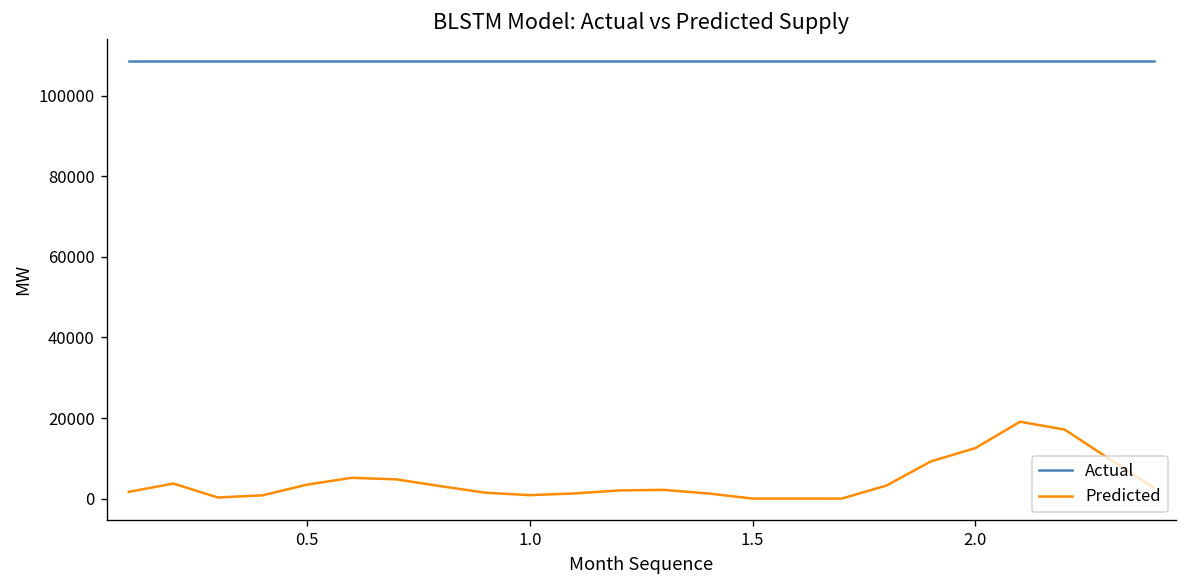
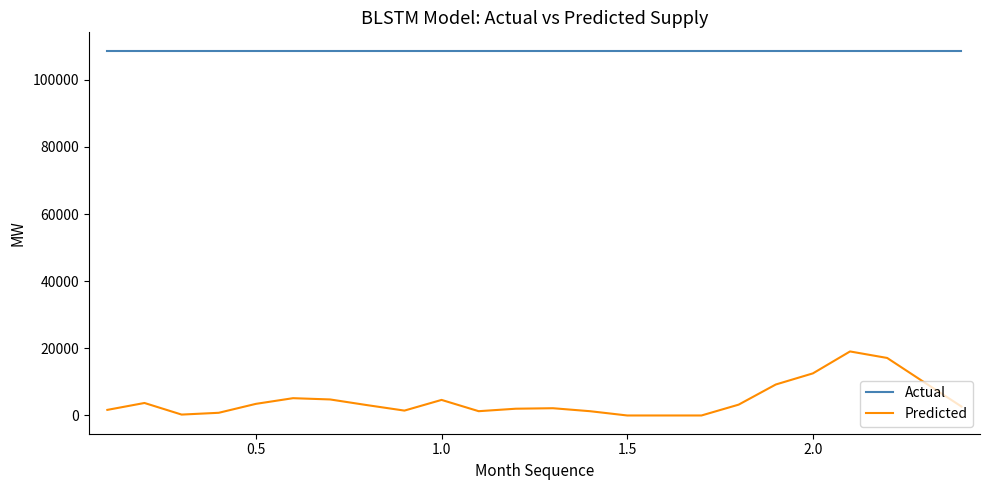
  {
    "Actual": {
      "0.5": 109000,
      "1.0": 109000,
      "1.5": 109000,
      "2.0": 109000
    },
    "Predicted": {
      "0.5": 3000,
-     "1.0": 1000,
+     "1.0": 5000,
      "1.5": 0,
      "2.0": 13000
    }
  }
